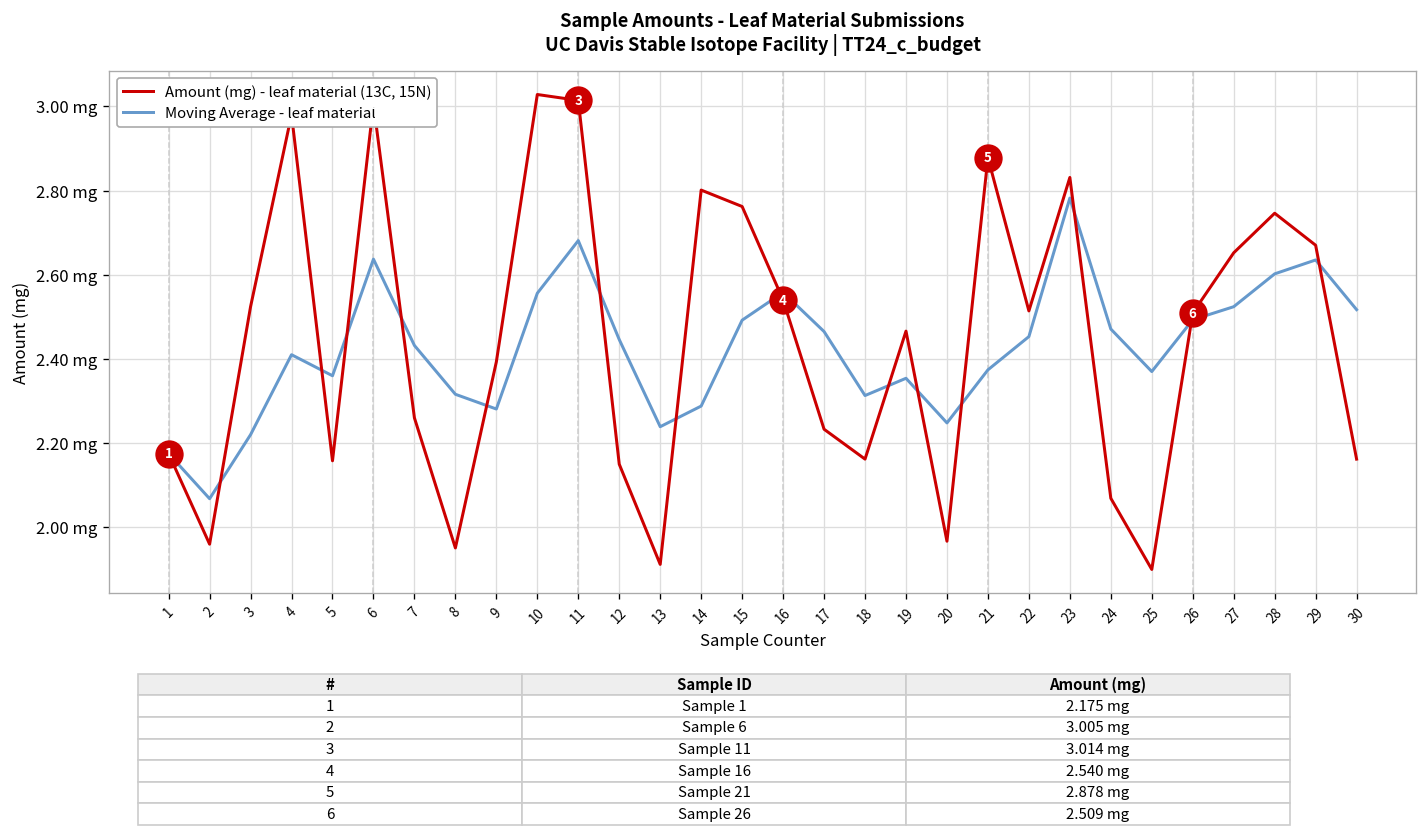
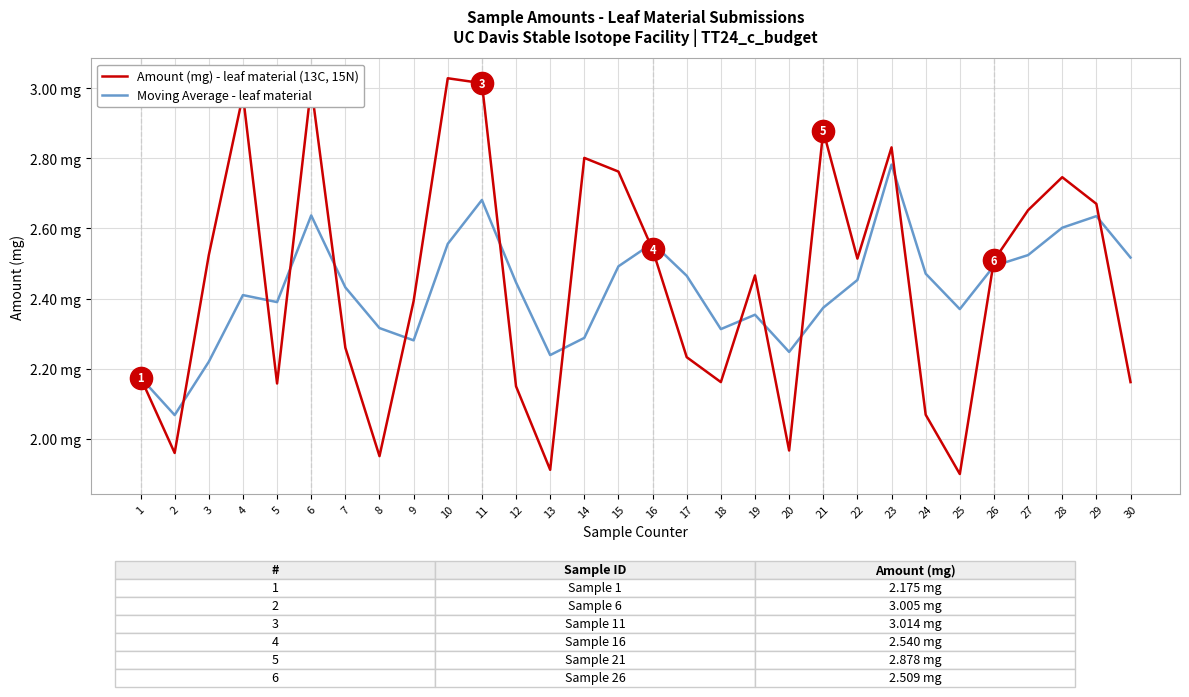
  {
    "Moving Average - leaf material": {
      "2": "2.07 mg",
      "3": "2.22 mg",
      "4": "2.41 mg",
-     "5": "2.36 mg",
+     "5": "2.39 mg",
      "6": "2.64 mg",
      "7": "2.43 mg",
      "8": "2.32 mg",
      "9": "2.28 mg",
      "10": "2.56 mg",
      "11": "2.68 mg",
      "12": "2.45 mg",
      "13": "2.24 mg",
      "14": "2.29 mg",
      "15": "2.49 mg",
      "17": "2.47 mg",
      "18": "2.31 mg",
      "19": "2.35 mg",
      "20": "2.25 mg",
      "21": "2.37 mg",
      "22": "2.45 mg",
      "23": "2.78 mg",
      "24": "2.47 mg",
      "25": "2.37 mg",
      "27": "2.52 mg",
      "28": "2.60 mg",
      "29": "2.64 mg",
      "30": "2.52 mg"
    }
  }
